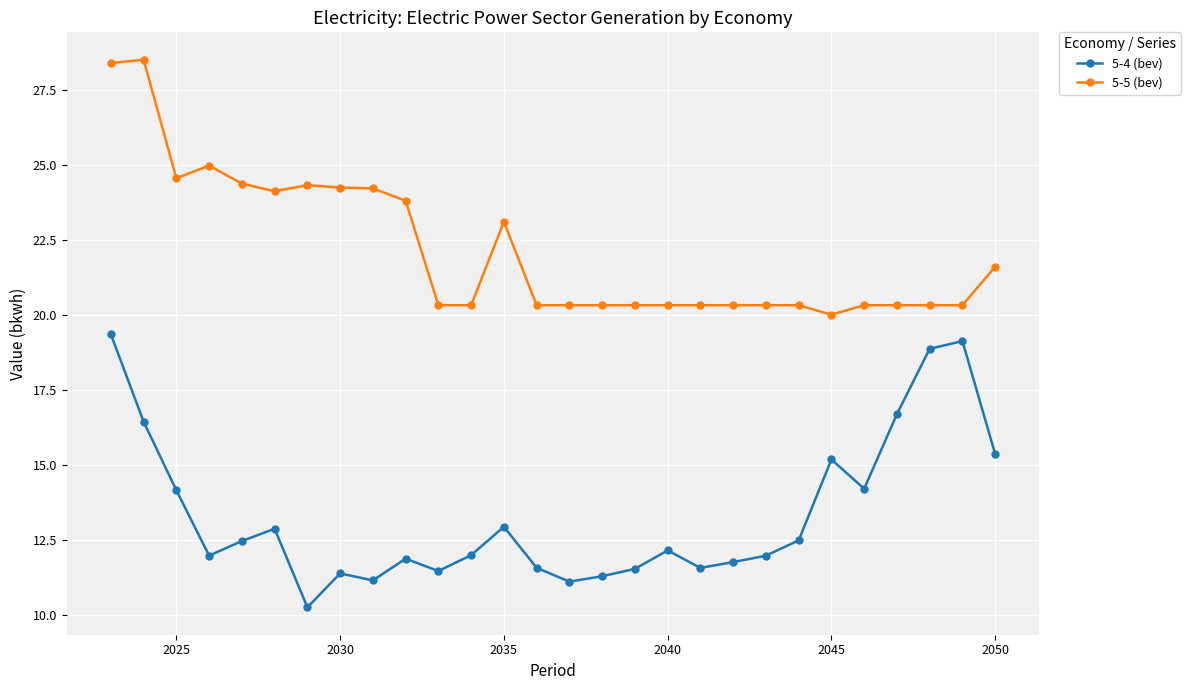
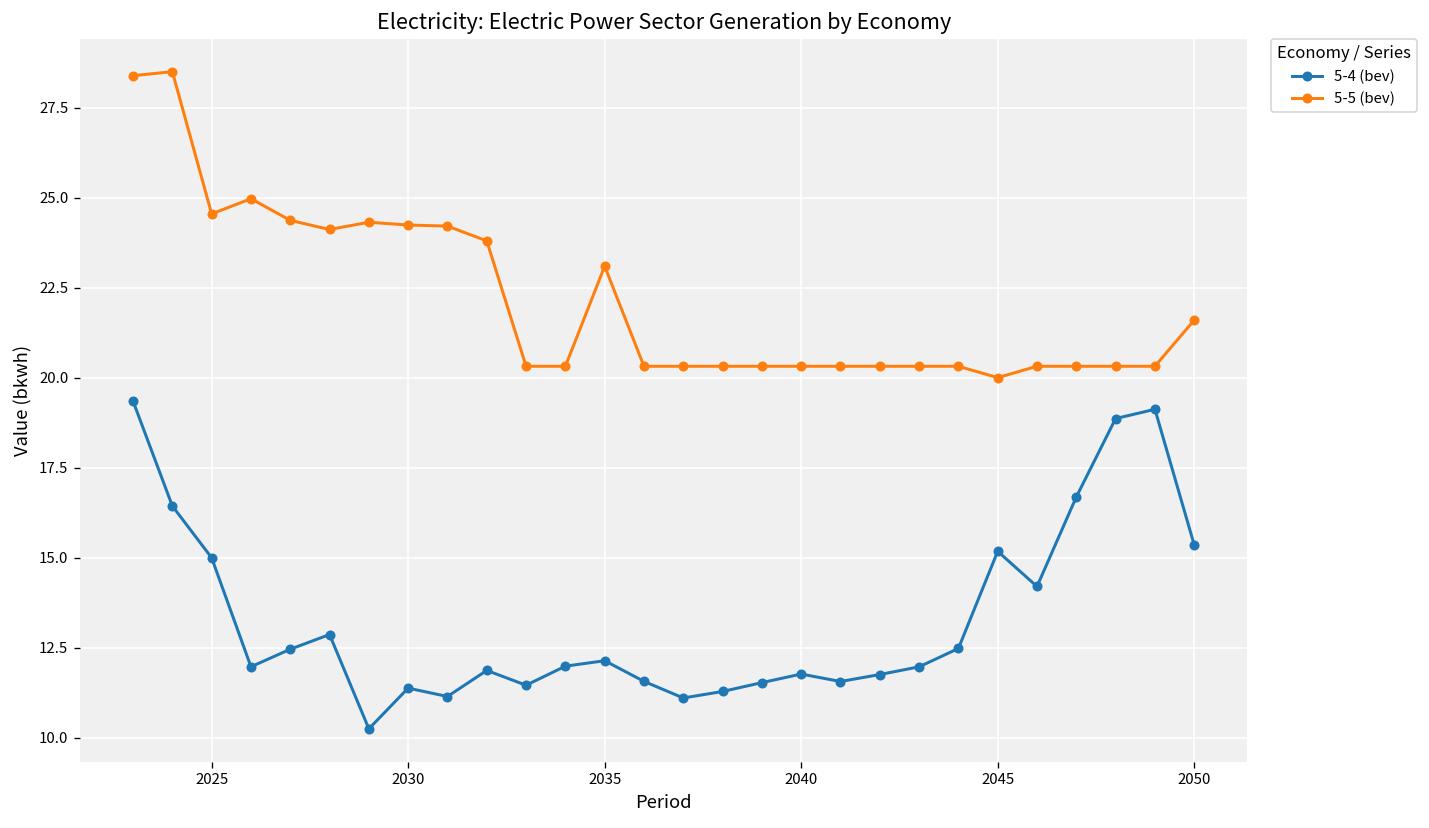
  {
    "5-4 (bev)": {
-     "2025": 14.2,
+     "2025": 15.0,
      "2030": 11.4,
-     "2035": 12.9,
-     "2040": 12.1,
+     "2035": 12.1,
+     "2040": 11.8,
      "2045": 15.2,
      "2050": 15.4
    },
    "5-5 (bev)": {
      "2025": 24.5,
      "2030": 24.2,
      "2035": 23.1,
      "2040": 20.3,
      "2045": 20.0,
      "2050": 21.6
    }
  }
